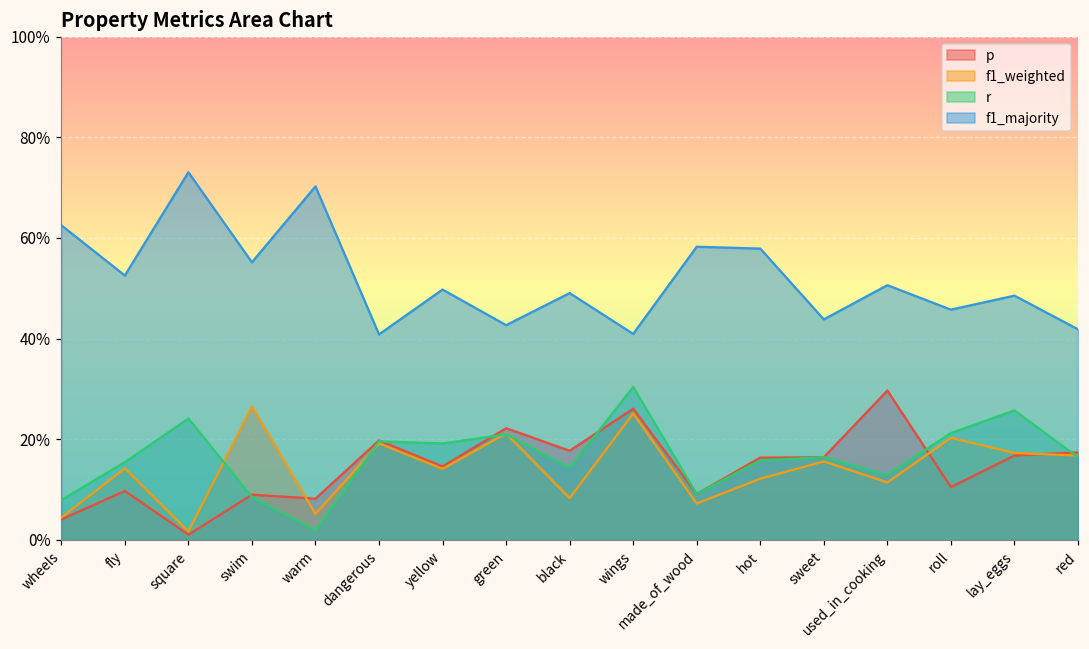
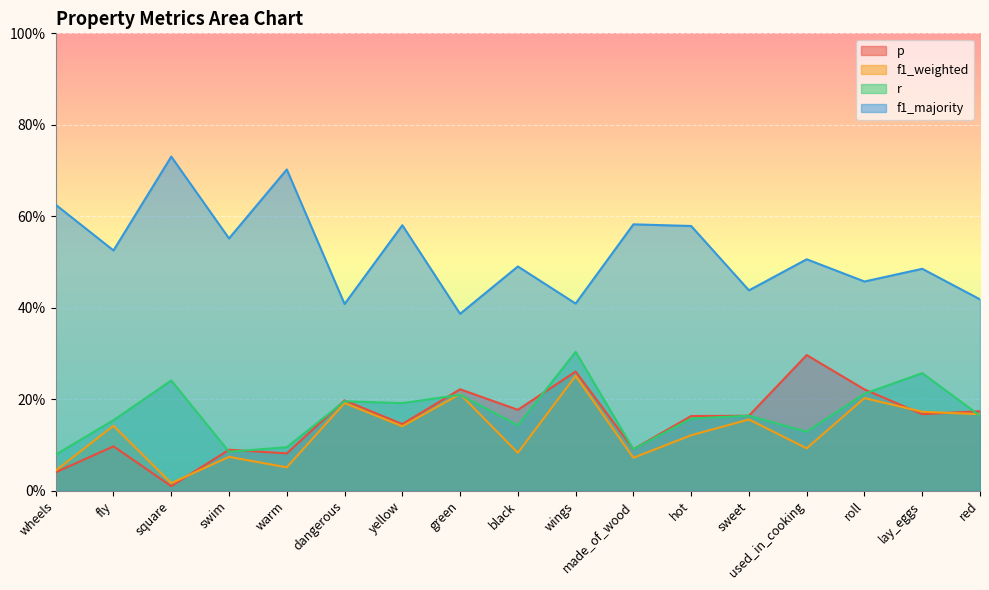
  {
    "p": {
      "fly": "10%",
      "square": "1%",
      "warm": "8%",
      "green": "22%",
      "black": "18%",
      "wings": "26%",
      "used_in_cooking": "30%",
-     "roll": "10%",
+     "roll": "22%",
      "red": "17%"
    },
    "f1_weighted": {
      "fly": "14%",
      "square": "2%",
-     "swim": "26%",
+     "swim": "7%",
      "warm": "5%",
      "black": "8%",
      "wings": "25%",
      "made_of_wood": "7%",
      "hot": "12%",
      "sweet": "16%",
-     "used_in_cooking": "11%",
+     "used_in_cooking": "9%",
      "roll": "20%"
    },
    "r": {
      "wheels": "8%",
      "fly": "15%",
      "square": "24%",
-     "warm": "2%",
+     "warm": "10%",
      "yellow": "19%",
      "black": "14%",
      "wings": "30%",
      "used_in_cooking": "13%",
      "roll": "21%",
      "lay_eggs": "26%"
    },
    "f1_majority": {
      "wheels": "63%",
      "fly": "53%",
      "square": "73%",
      "swim": "55%",
      "warm": "70%",
      "dangerous": "41%",
-     "yellow": "50%",
-     "green": "43%",
+     "yellow": "58%",
+     "green": "39%",
      "black": "49%",
      "wings": "41%",
      "made_of_wood": "58%",
      "hot": "58%",
      "sweet": "44%",
      "used_in_cooking": "51%",
      "roll": "46%",
      "lay_eggs": "49%",
      "red": "42%"
    }
  }
